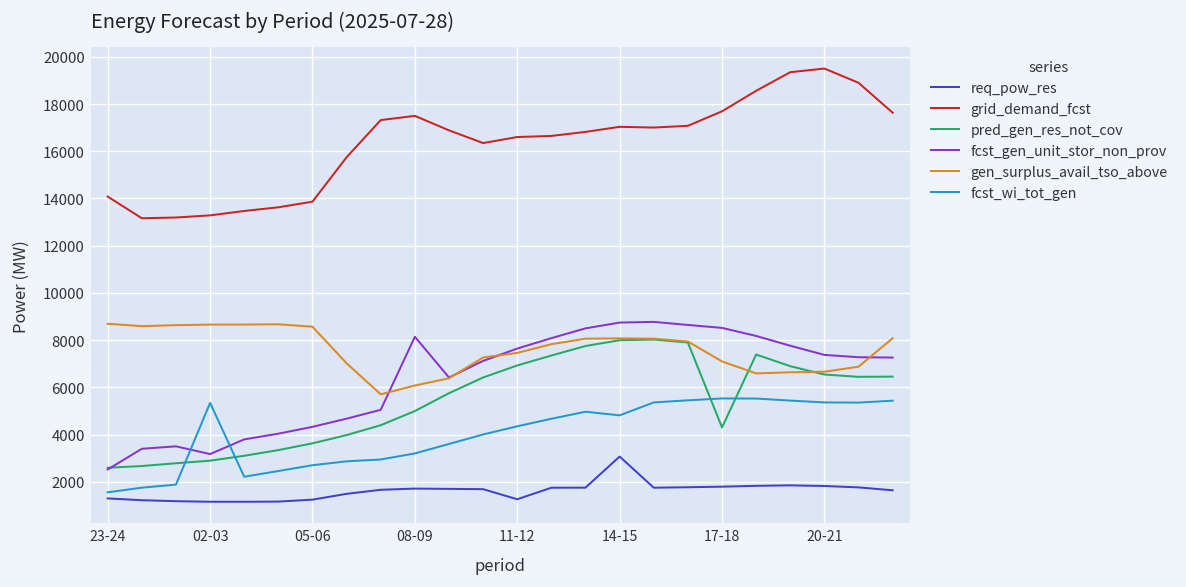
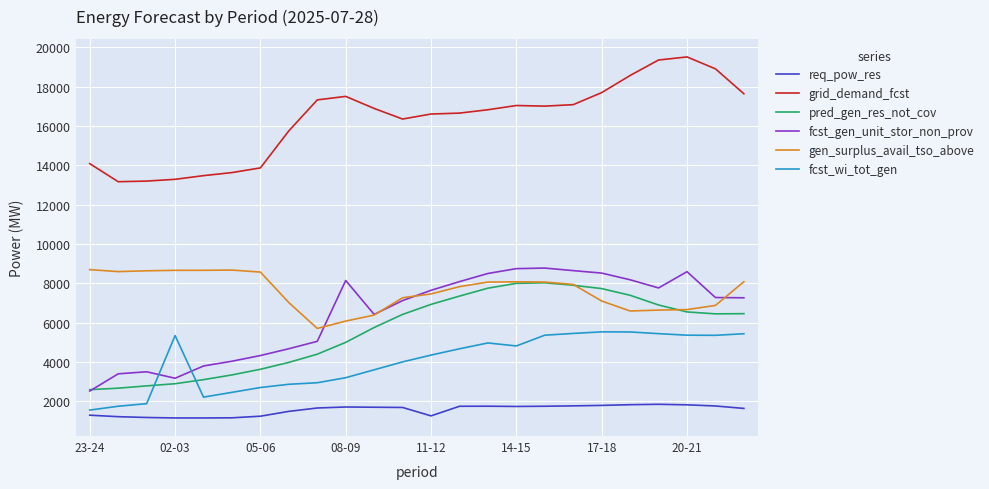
  {
    "req_pow_res": {
      "23-24": 1300,
      "02-03": 1200,
      "05-06": 1300,
      "08-09": 1700,
      "11-12": 1300,
-     "14-15": 3100,
+     "14-15": 1700,
      "17-18": 1800,
      "20-21": 1800
    },
    "grid_demand_fcst": {
      "23-24": 14100,
      "02-03": 13300,
      "05-06": 13900,
      "08-09": 17500,
      "11-12": 16600,
      "14-15": 17000,
      "17-18": 17700,
      "20-21": 19500
    },
    "pred_gen_res_not_cov": {
      "02-03": 2900,
      "05-06": 3600,
      "08-09": 5000,
      "11-12": 6900,
-     "17-18": 4300
+     "17-18": 7700
    },
    "fcst_gen_unit_stor_non_prov": {
      "02-03": 3200,
      "05-06": 4300,
      "08-09": 8100,
      "11-12": 7600,
      "14-15": 8700,
      "17-18": 8500,
-     "20-21": 7400
+     "20-21": 8600
    },
    "gen_surplus_avail_tso_above": {
      "23-24": 8700,
      "02-03": 8700,
      "05-06": 8600,
      "08-09": 6100,
      "11-12": 7500,
      "17-18": 7100
    },
    "fcst_wi_tot_gen": {
      "23-24": 1600,
      "02-03": 5300,
      "05-06": 2700,
      "08-09": 3200,
      "11-12": 4400,
      "14-15": 4800,
      "17-18": 5500,
      "20-21": 5400
    }
  }
